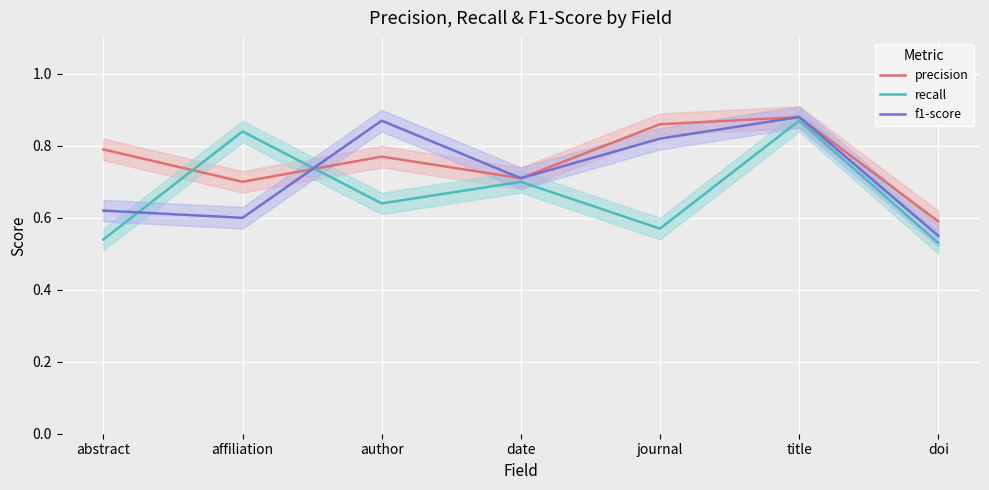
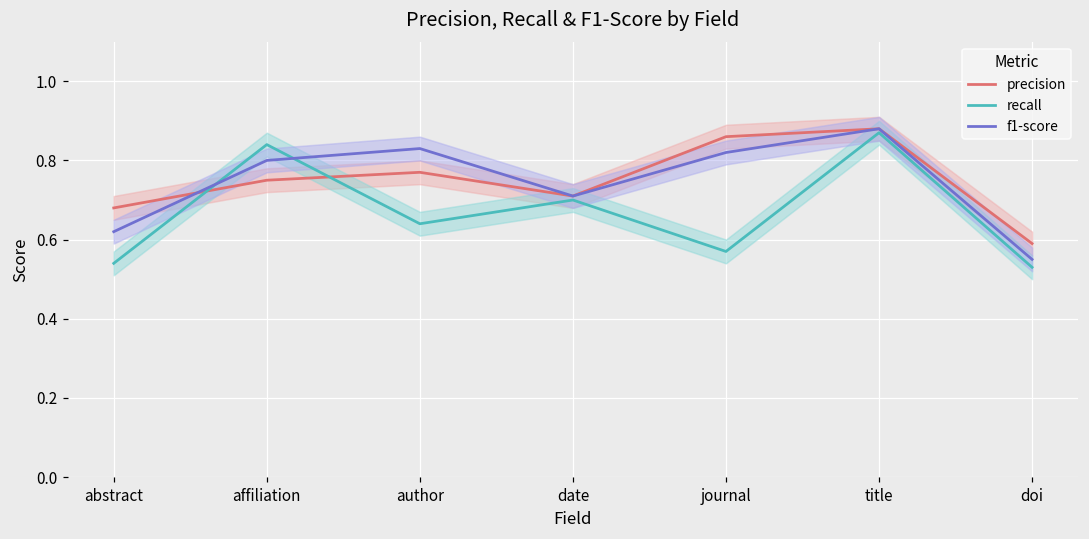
  {
    "precision": {
-     "abstract": 0.79,
-     "affiliation": 0.70,
+     "abstract": 0.68,
+     "affiliation": 0.75,
      "author": 0.77,
      "journal": 0.86,
      "doi": 0.59
    },
    "recall": {
      "abstract": 0.54,
      "affiliation": 0.84,
      "author": 0.64,
      "date": 0.70,
      "journal": 0.57,
      "title": 0.87,
      "doi": 0.53
    },
    "f1-score": {
      "abstract": 0.62,
-     "affiliation": 0.6,
-     "author": 0.87,
+     "affiliation": 0.8,
+     "author": 0.83,
      "journal": 0.82,
      "doi": 0.55
    }
  }
